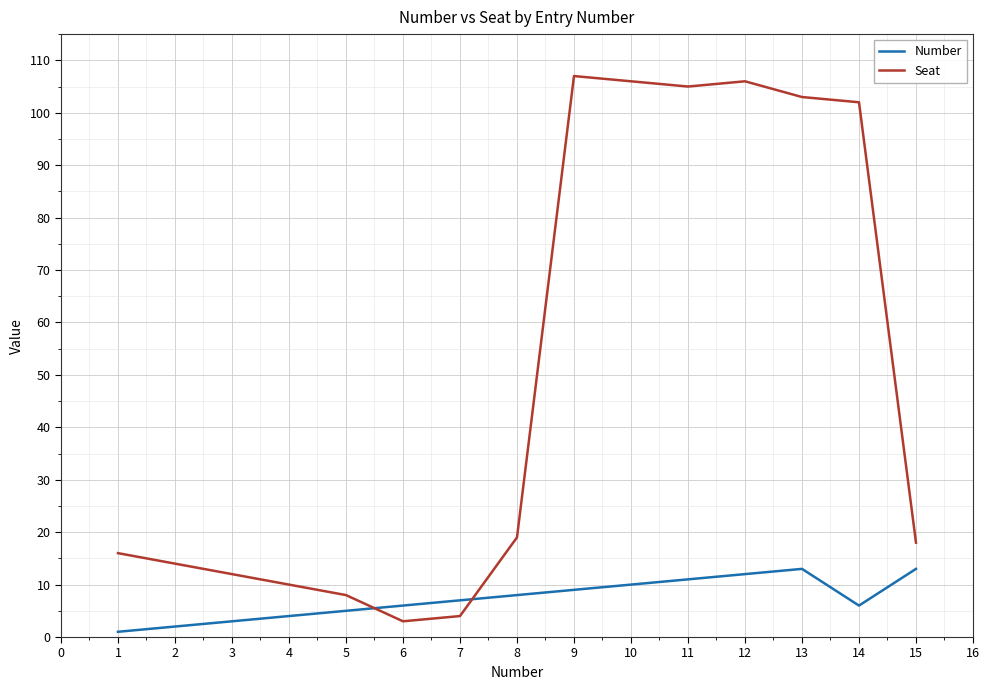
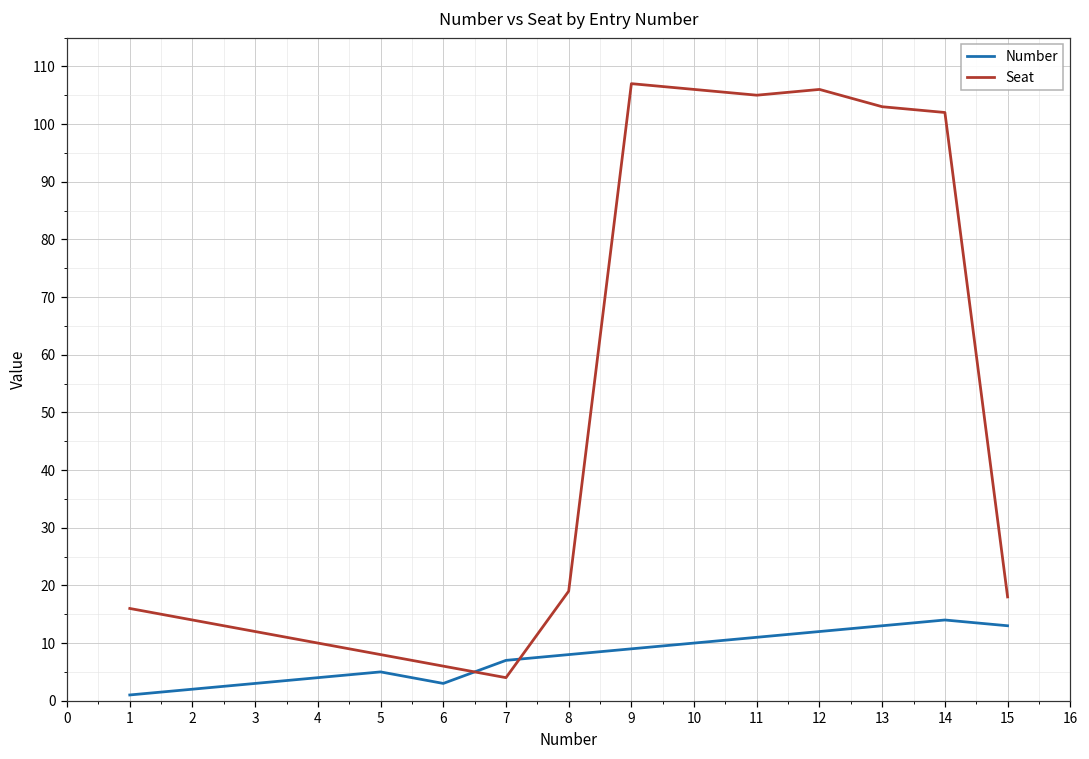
  {
    "Number": {
      "1": 1,
      "2": 2,
      "3": 3,
      "4": 4,
      "5": 5,
-     "6": 6,
+     "6": 3,
      "7": 7,
      "8": 8,
      "9": 9,
      "10": 10,
      "11": 11,
      "12": 12,
      "13": 13,
-     "14": 6,
+     "14": 14,
      "15": 13
    },
    "Seat": {
      "1": 16,
      "2": 14,
      "3": 12,
      "4": 10,
      "5": 8,
-     "6": 3,
+     "6": 6,
      "7": 4,
      "8": 19,
      "9": 107,
      "10": 106,
      "11": 105,
      "12": 106,
      "13": 103,
      "14": 102,
      "15": 18
    }
  }
